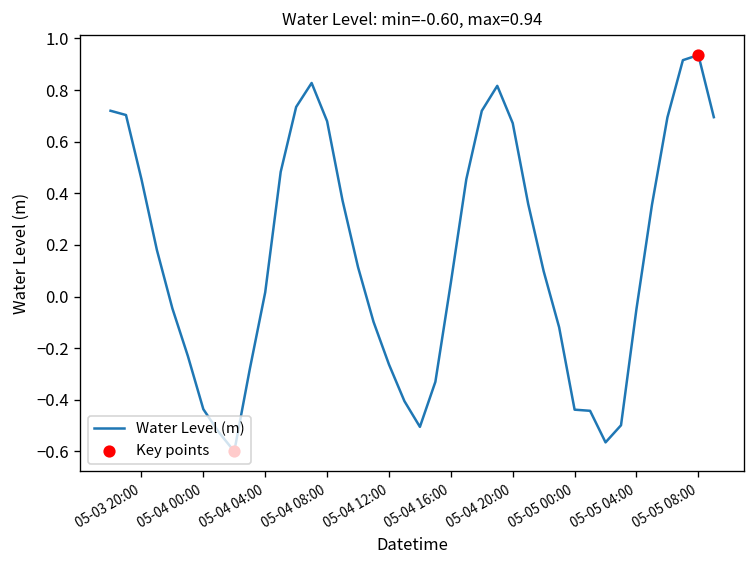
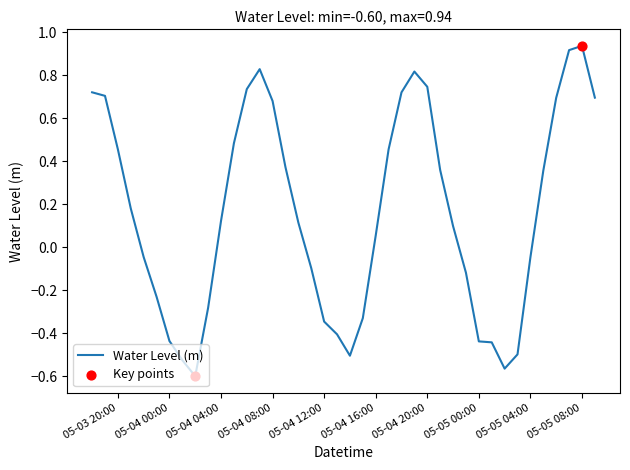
  {
    "Water Level (m)": {
      "05-03 20:00": 0.45,
      "05-04 00:00": -0.44,
-     "05-04 04:00": 0.02,
+     "05-04 04:00": 0.12,
      "05-04 08:00": 0.68,
-     "05-04 12:00": -0.26,
+     "05-04 12:00": -0.35,
      "05-04 16:00": 0.05,
-     "05-04 20:00": 0.67,
+     "05-04 20:00": 0.75,
      "05-05 00:00": -0.44,
      "05-05 04:00": -0.05
    }
  }
